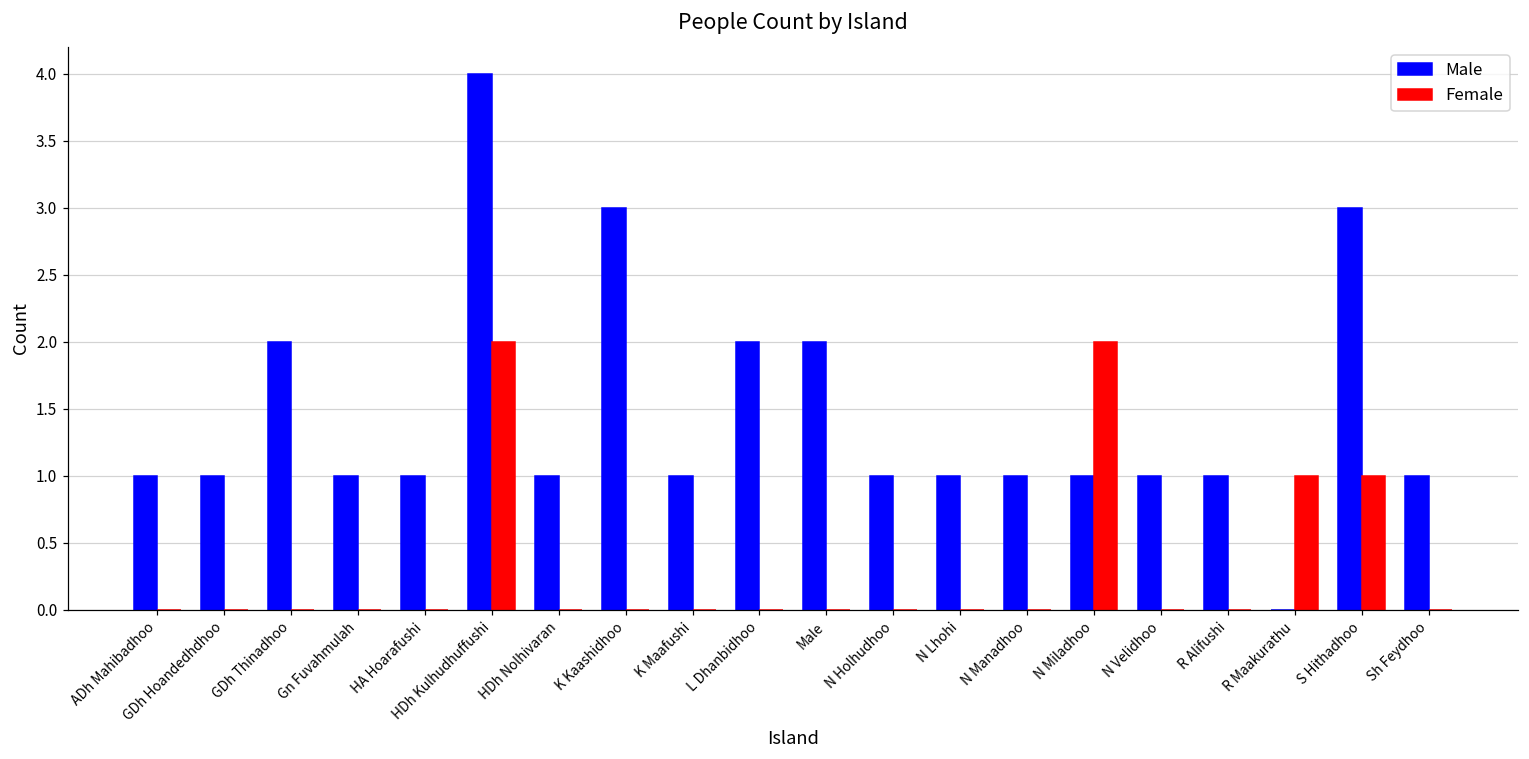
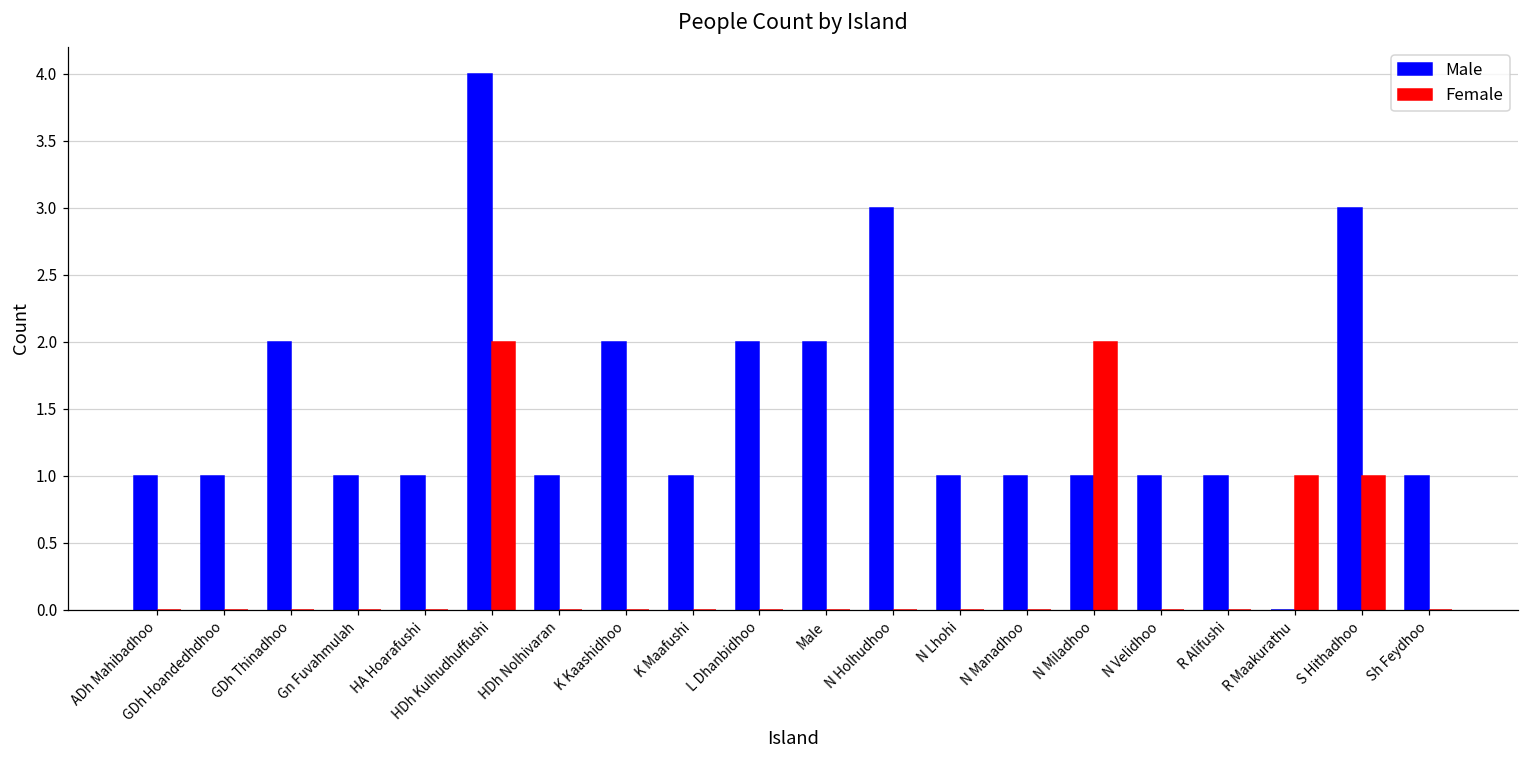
  {
    "Male": {
      "ADh Mahibadhoo": 1,
      "GDh Hoandedhdhoo": 1,
      "GDh Thinadhoo": 2,
      "Gn Fuvahmulah": 1,
      "HA Hoarafushi": 1,
      "HDh Kulhudhuffushi": 4,
      "HDh Nolhivaran": 1,
-     "K Kaashidhoo": 3,
+     "K Kaashidhoo": 2,
      "K Maafushi": 1,
      "L Dhanbidhoo": 2,
      "Male": 2,
-     "N Holhudhoo": 1,
+     "N Holhudhoo": 3,
      "N Lhohi": 1,
      "N Manadhoo": 1,
      "N Miladhoo": 1,
      "N Velidhoo": 1,
      "R Alifushi": 1,
      "R Maakurathu": 0,
      "S Hithadhoo": 3,
      "Sh Feydhoo": 1
    },
    "Female": {
      "ADh Mahibadhoo": 0,
      "GDh Hoandedhdhoo": 0,
      "GDh Thinadhoo": 0,
      "Gn Fuvahmulah": 0,
      "HA Hoarafushi": 0,
      "HDh Kulhudhuffushi": 2,
      "HDh Nolhivaran": 0,
      "K Kaashidhoo": 0,
      "K Maafushi": 0,
      "L Dhanbidhoo": 0,
      "Male": 0,
      "N Holhudhoo": 0,
      "N Lhohi": 0,
      "N Manadhoo": 0,
      "N Miladhoo": 2,
      "N Velidhoo": 0,
      "R Alifushi": 0,
      "R Maakurathu": 1,
      "S Hithadhoo": 1,
      "Sh Feydhoo": 0
    }
  }
